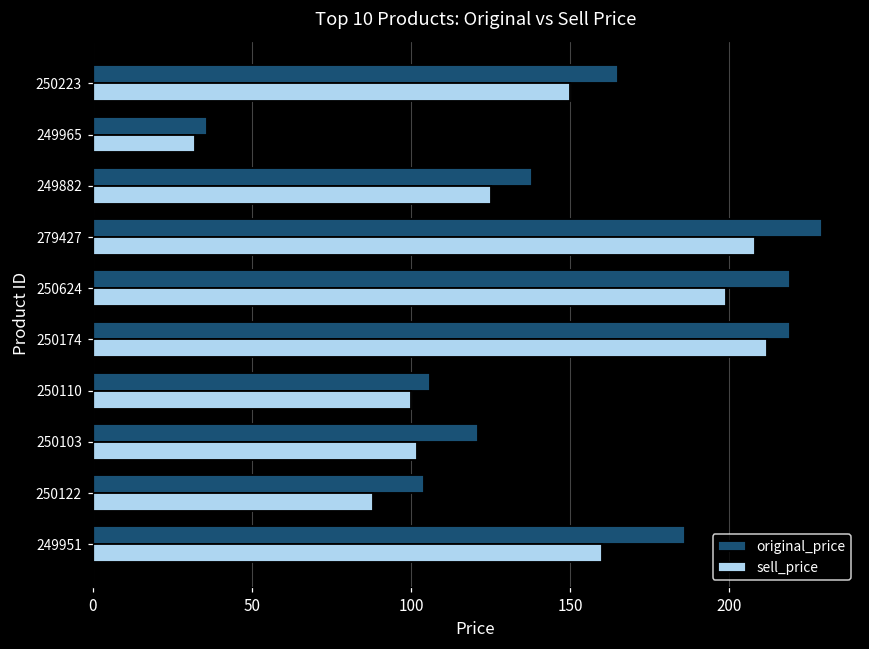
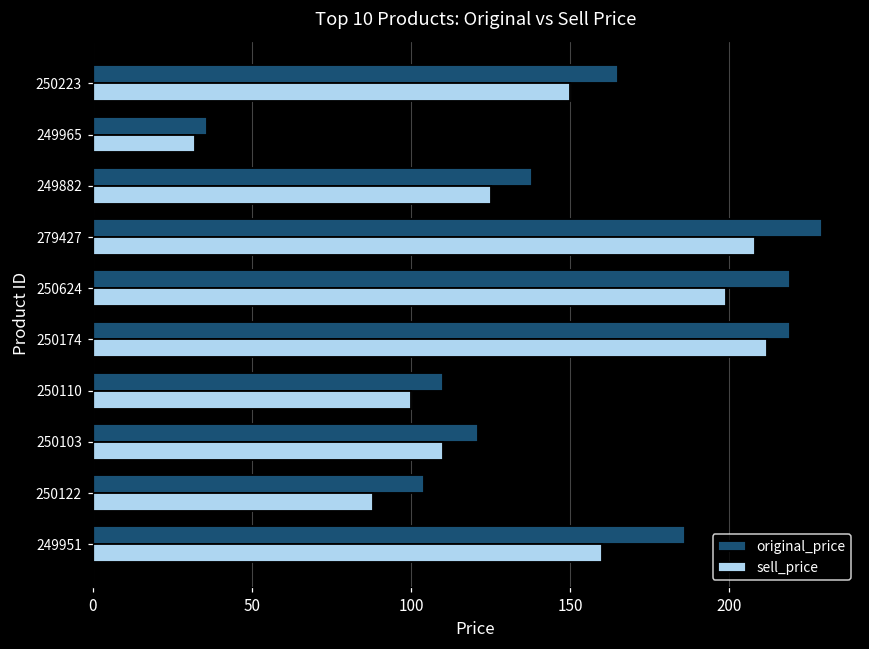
  {
    "original_price": {
      "250223": 165,
      "249965": 36,
      "249882": 138,
      "279427": 229,
      "250624": 219,
      "250174": 219,
-     "250110": 106,
+     "250110": 110,
      "250103": 121,
      "250122": 104,
      "249951": 186
    },
    "sell_price": {
      "250223": 150,
      "249965": 32,
      "249882": 125,
      "279427": 208,
      "250624": 199,
      "250174": 212,
      "250110": 100,
-     "250103": 102,
+     "250103": 110,
      "250122": 88,
      "249951": 160
    }
  }
